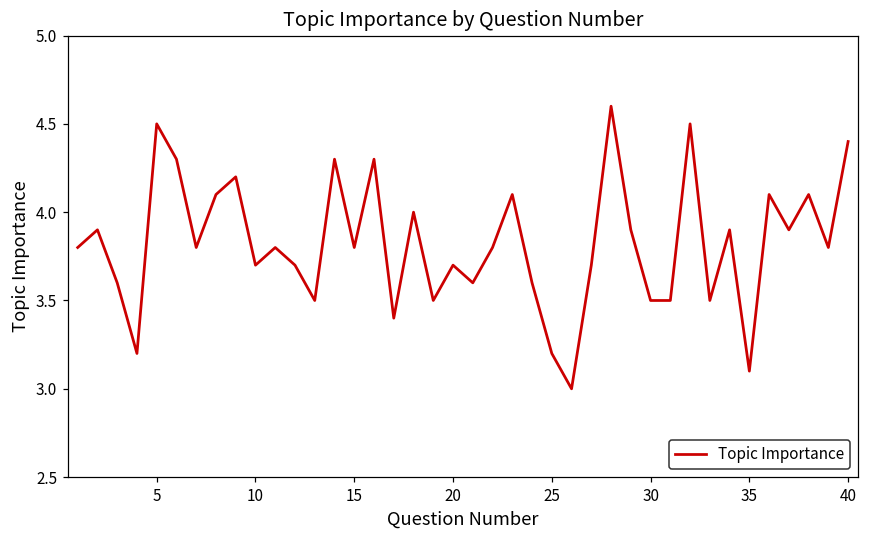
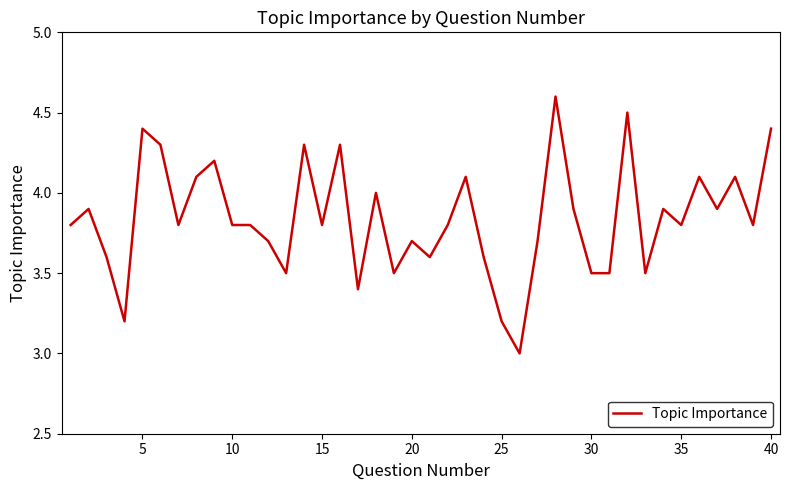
  {
-   "5": 4.5,
-   "10": 3.7,
+   "5": 4.4,
+   "10": 3.8,
    "15": 3.8,
    "20": 3.7,
    "25": 3.2,
    "30": 3.5,
-   "35": 3.1,
+   "35": 3.8,
    "40": 4.4
  }
